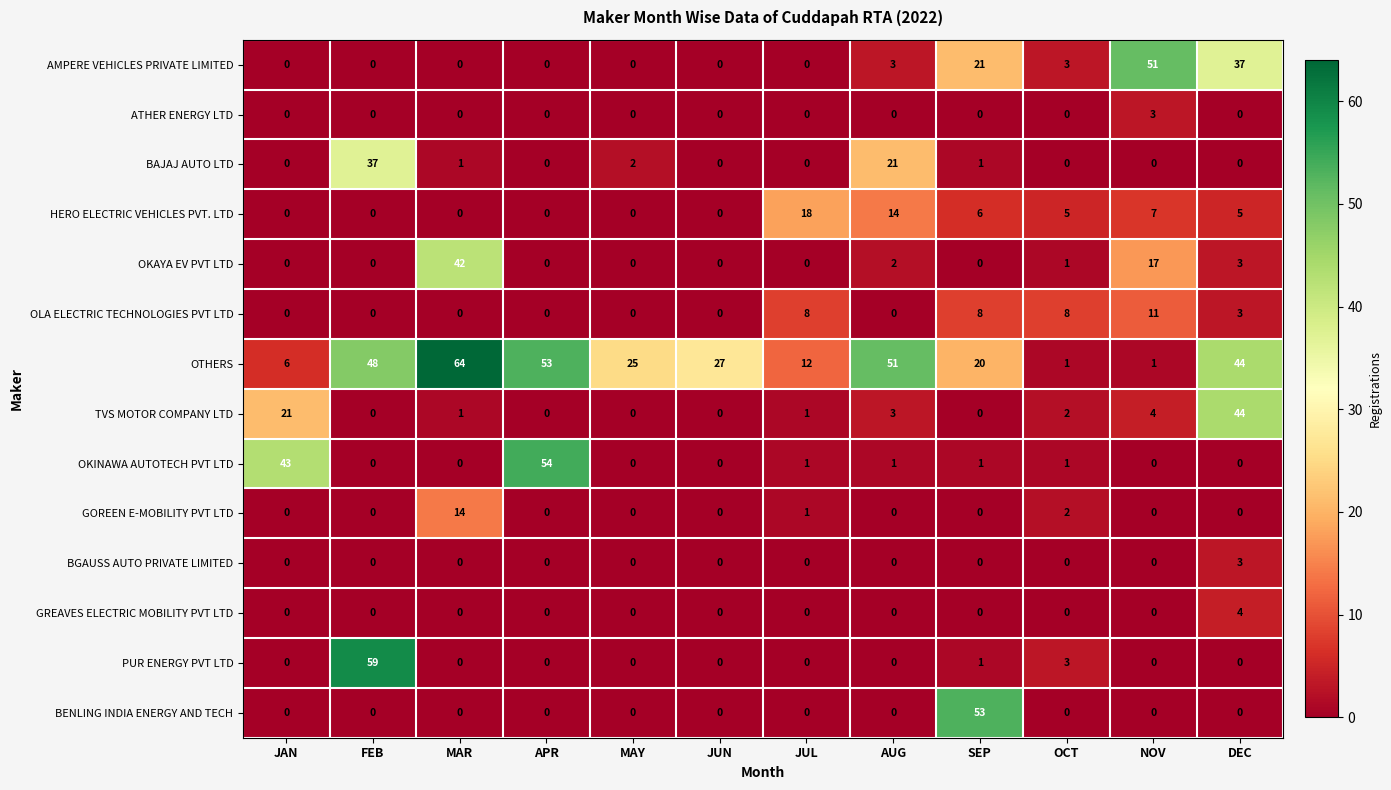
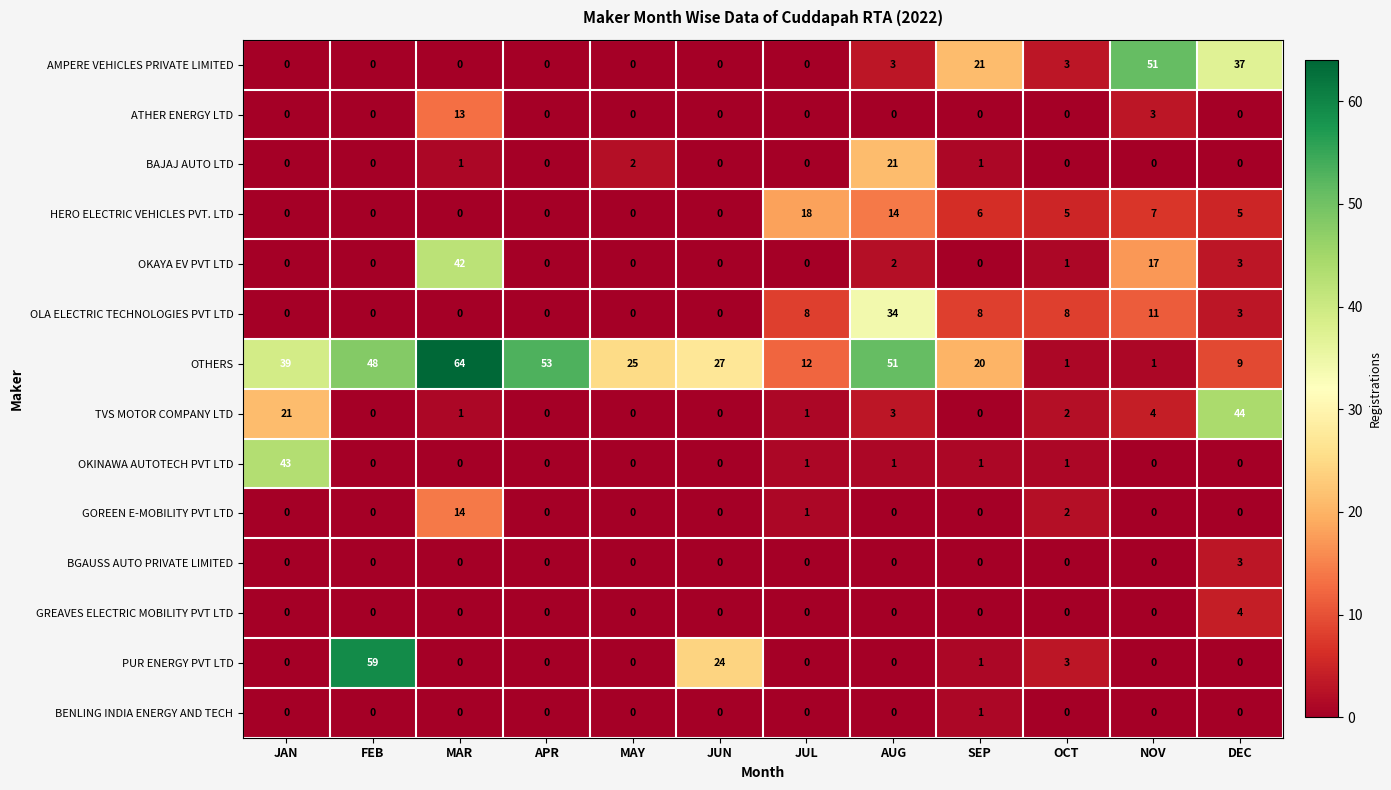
  {
    "AMPERE VEHICLES PRIVATE LIMITED": {
      "JAN": 0,
      "FEB": 0,
      "MAR": 0,
      "APR": 0,
      "MAY": 0,
      "JUN": 0,
      "JUL": 0,
      "AUG": 3,
      "SEP": 21,
      "OCT": 3,
      "NOV": 51,
      "DEC": 37
    },
    "ATHER ENERGY LTD": {
      "JAN": 0,
      "FEB": 0,
-     "MAR": 0,
+     "MAR": 13,
      "APR": 0,
      "MAY": 0,
      "JUN": 0,
      "JUL": 0,
      "AUG": 0,
      "SEP": 0,
      "OCT": 0,
      "NOV": 3,
      "DEC": 0
    },
    "BAJAJ AUTO LTD": {
      "JAN": 0,
-     "FEB": 37,
+     "FEB": 0,
      "MAR": 1,
      "APR": 0,
      "MAY": 2,
      "JUN": 0,
      "JUL": 0,
      "AUG": 21,
      "SEP": 1,
      "OCT": 0,
      "NOV": 0,
      "DEC": 0
    },
    "HERO ELECTRIC VEHICLES PVT. LTD": {
      "JAN": 0,
      "FEB": 0,
      "MAR": 0,
      "APR": 0,
      "MAY": 0,
      "JUN": 0,
      "JUL": 18,
      "AUG": 14,
      "SEP": 6,
      "OCT": 5,
      "NOV": 7,
      "DEC": 5
    },
    "OKAYA EV PVT LTD": {
      "JAN": 0,
      "FEB": 0,
      "MAR": 42,
      "APR": 0,
      "MAY": 0,
      "JUN": 0,
      "JUL": 0,
      "AUG": 2,
      "SEP": 0,
      "OCT": 1,
      "NOV": 17,
      "DEC": 3
    },
    "OLA ELECTRIC TECHNOLOGIES PVT LTD": {
      "JAN": 0,
      "FEB": 0,
      "MAR": 0,
      "APR": 0,
      "MAY": 0,
      "JUN": 0,
      "JUL": 8,
-     "AUG": 0,
+     "AUG": 34,
      "SEP": 8,
      "OCT": 8,
      "NOV": 11,
      "DEC": 3
    },
    "OTHERS": {
-     "JAN": 6,
+     "JAN": 39,
      "FEB": 48,
      "MAR": 64,
      "APR": 53,
      "MAY": 25,
      "JUN": 27,
      "JUL": 12,
      "AUG": 51,
      "SEP": 20,
      "OCT": 1,
      "NOV": 1,
-     "DEC": 44
+     "DEC": 9
    },
    "TVS MOTOR COMPANY LTD": {
      "JAN": 21,
      "FEB": 0,
      "MAR": 1,
      "APR": 0,
      "MAY": 0,
      "JUN": 0,
      "JUL": 1,
      "AUG": 3,
      "SEP": 0,
      "OCT": 2,
      "NOV": 4,
      "DEC": 44
    },
    "OKINAWA AUTOTECH PVT LTD": {
      "JAN": 43,
      "FEB": 0,
      "MAR": 0,
-     "APR": 54,
+     "APR": 0,
      "MAY": 0,
      "JUN": 0,
      "JUL": 1,
      "AUG": 1,
      "SEP": 1,
      "OCT": 1,
      "NOV": 0,
      "DEC": 0
    },
    "GOREEN E-MOBILITY PVT LTD": {
      "JAN": 0,
      "FEB": 0,
      "MAR": 14,
      "APR": 0,
      "MAY": 0,
      "JUN": 0,
      "JUL": 1,
      "AUG": 0,
      "SEP": 0,
      "OCT": 2,
      "NOV": 0,
      "DEC": 0
    },
    "BGAUSS AUTO PRIVATE LIMITED": {
      "JAN": 0,
      "FEB": 0,
      "MAR": 0,
      "APR": 0,
      "MAY": 0,
      "JUN": 0,
      "JUL": 0,
      "AUG": 0,
      "SEP": 0,
      "OCT": 0,
      "NOV": 0,
      "DEC": 3
    },
    "GREAVES ELECTRIC MOBILITY PVT LTD": {
      "JAN": 0,
      "FEB": 0,
      "MAR": 0,
      "APR": 0,
      "MAY": 0,
      "JUN": 0,
      "JUL": 0,
      "AUG": 0,
      "SEP": 0,
      "OCT": 0,
      "NOV": 0,
      "DEC": 4
    },
    "PUR ENERGY PVT LTD": {
      "JAN": 0,
      "FEB": 59,
      "MAR": 0,
      "APR": 0,
      "MAY": 0,
-     "JUN": 0,
+     "JUN": 24,
      "JUL": 0,
      "AUG": 0,
      "SEP": 1,
      "OCT": 3,
      "NOV": 0,
      "DEC": 0
    },
    "BENLING INDIA ENERGY AND TECH": {
      "JAN": 0,
      "FEB": 0,
      "MAR": 0,
      "APR": 0,
      "MAY": 0,
      "JUN": 0,
      "JUL": 0,
      "AUG": 0,
-     "SEP": 53,
+     "SEP": 1,
      "OCT": 0,
      "NOV": 0,
      "DEC": 0
    }
  }
